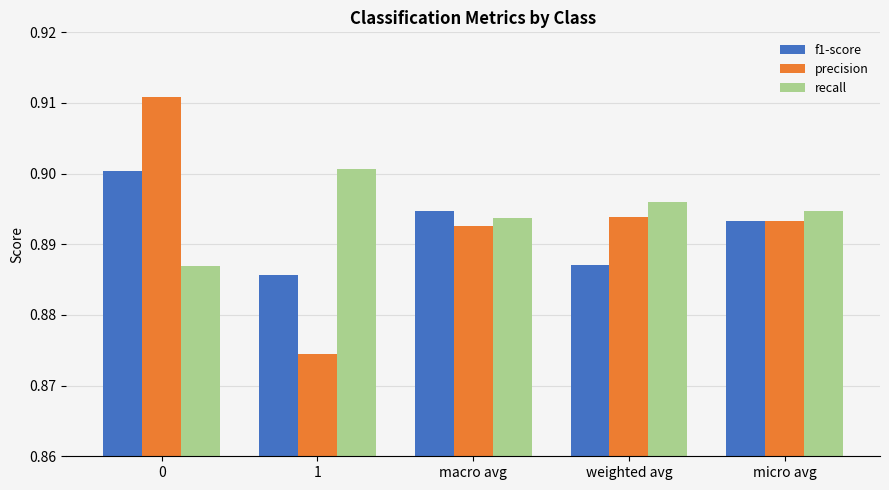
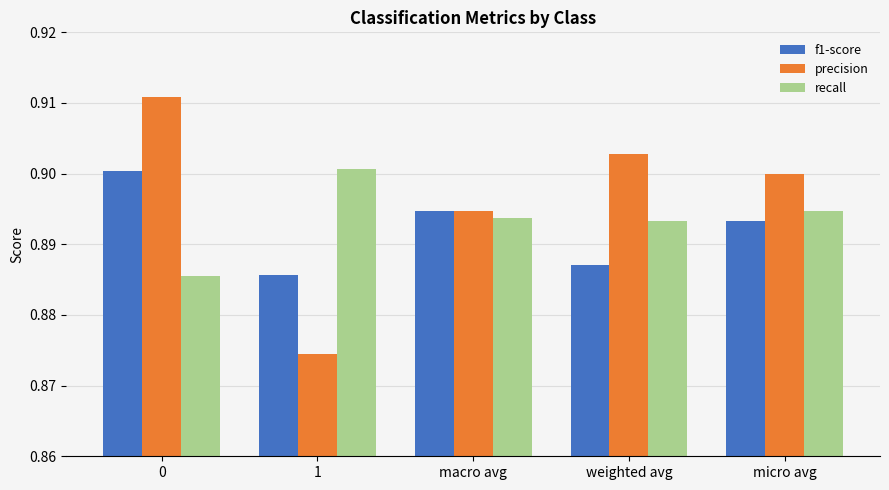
  {
    "f1-score": {
      "0": 0.900,
      "1": 0.886,
      "macro avg": 0.895,
      "weighted avg": 0.887,
      "micro avg": 0.893
    },
    "precision": {
      "0": 0.911,
      "1": 0.874,
-     "macro avg": 0.893,
-     "weighted avg": 0.894,
-     "micro avg": 0.893
+     "macro avg": 0.895,
+     "weighted avg": 0.903,
+     "micro avg": 0.900
    },
    "recall": {
-     "0": 0.887,
+     "0": 0.886,
      "1": 0.901,
      "macro avg": 0.894,
-     "weighted avg": 0.896,
+     "weighted avg": 0.893,
      "micro avg": 0.895
    }
  }
